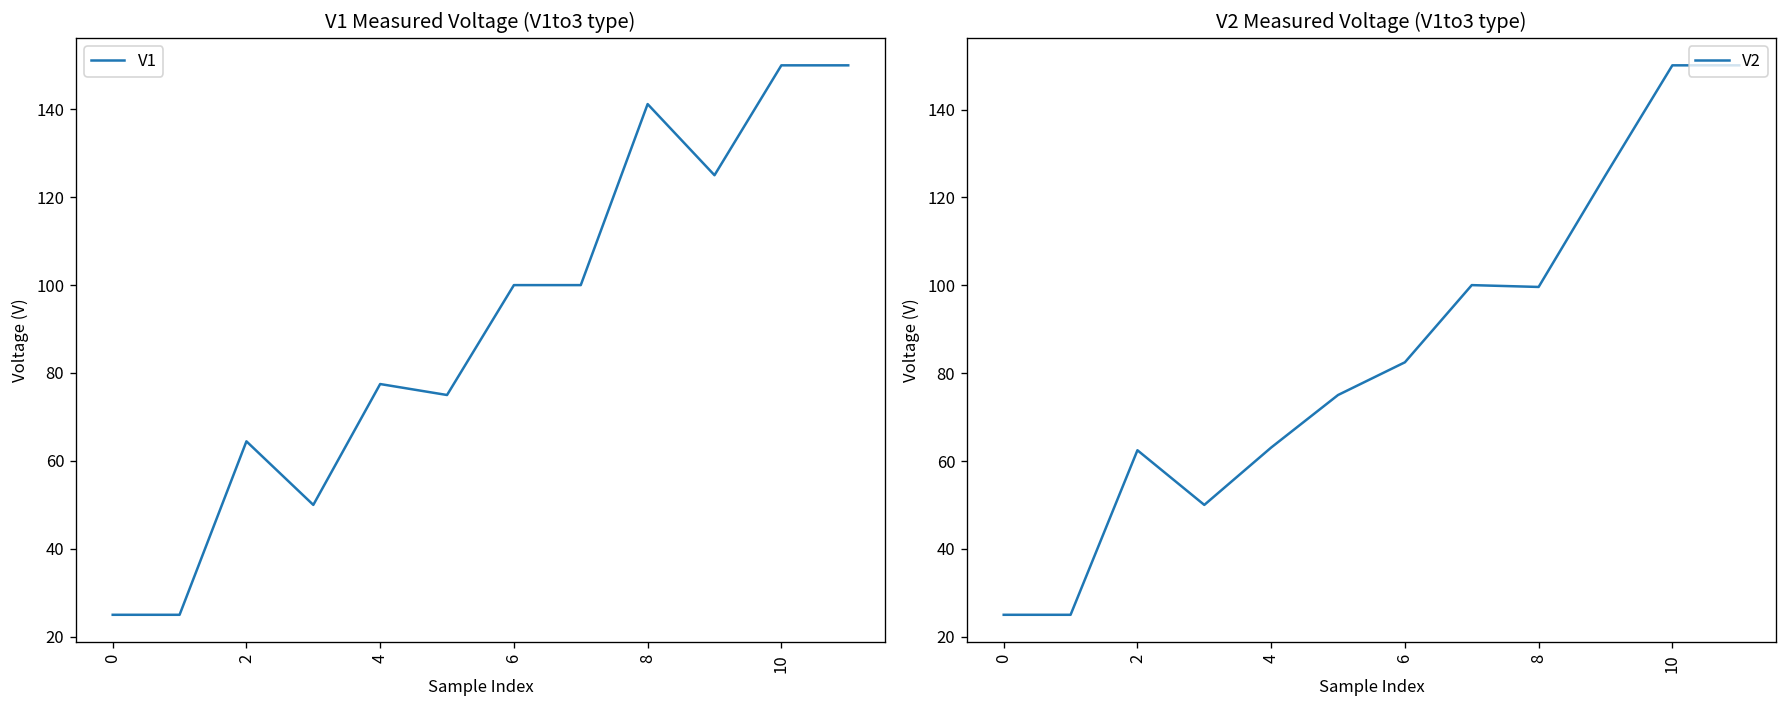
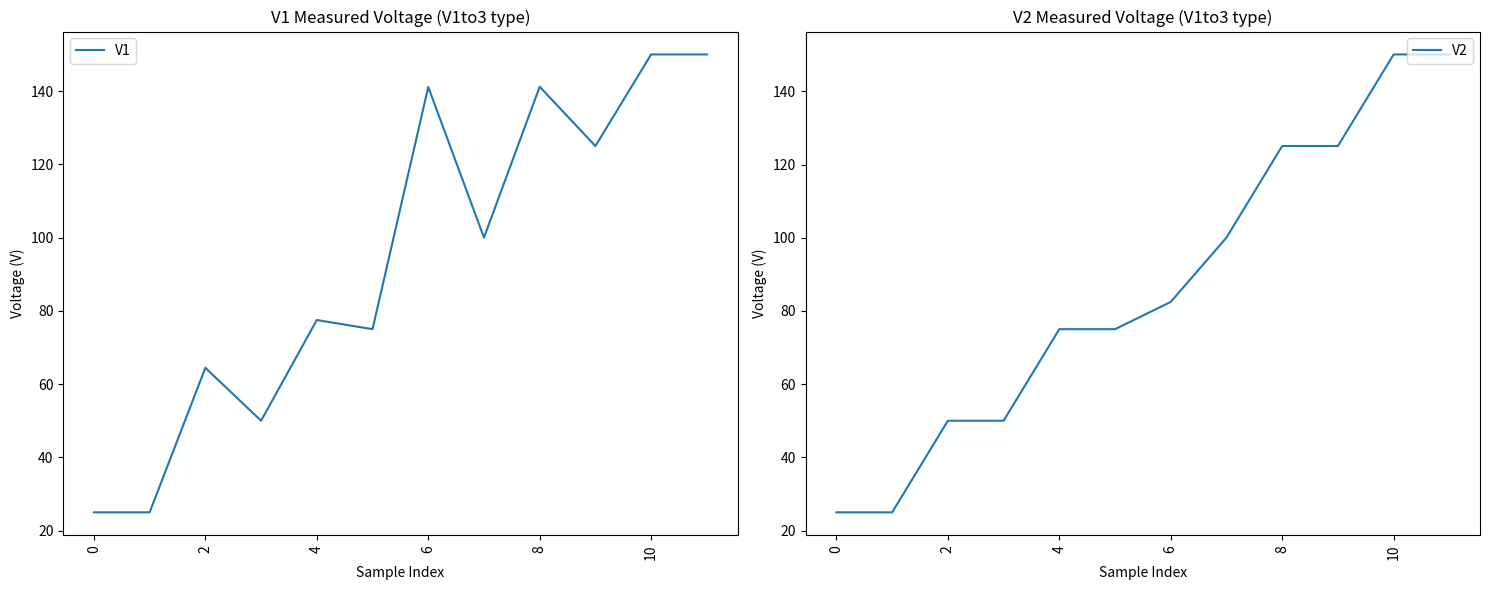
  {
    "V1 Measured Voltage (V1to3 type)": {
      "0": 25,
      "2": 64,
      "4": 77,
-     "6": 100,
+     "6": 141,
      "8": 141,
      "10": 150
    },
    "V2 Measured Voltage (V1to3 type)": {
      "0": 25,
-     "2": 62,
-     "4": 63,
+     "2": 50,
+     "4": 75,
      "6": 82,
-     "8": 100,
+     "8": 125,
      "10": 150
    }
  }
